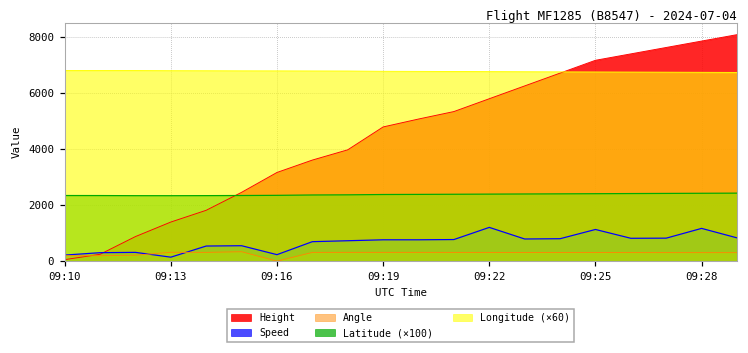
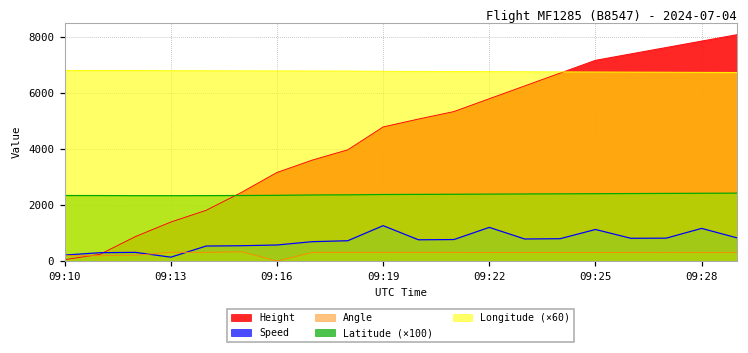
  {
    "Height": {
      "09:10": 100,
      "09:13": 1400,
      "09:16": 3200,
      "09:19": 4800,
      "09:22": 5800,
      "09:25": 7200,
      "09:28": 7800
    },
    "Speed": {
      "09:13": 100,
-     "09:16": 200,
-     "09:19": 800,
+     "09:16": 600,
+     "09:19": 1300,
      "09:22": 1200,
      "09:25": 1100,
      "09:28": 1200
    },
    "Angle": {
      "09:13": 300,
      "09:16": 0,
      "09:19": 300,
      "09:22": 300,
      "09:25": 300,
      "09:28": 300
    },
    "Latitude (×100)": {
      "09:10": 2300,
      "09:13": 2300,
      "09:16": 2300,
      "09:19": 2400,
      "09:22": 2400,
      "09:25": 2400,
      "09:28": 2400
    },
    "Longitude (×60)": {
      "09:10": 6800,
      "09:13": 6800,
      "09:16": 6800,
      "09:19": 6800,
      "09:22": 6800,
      "09:25": 6700,
      "09:28": 6700
    }
  }
